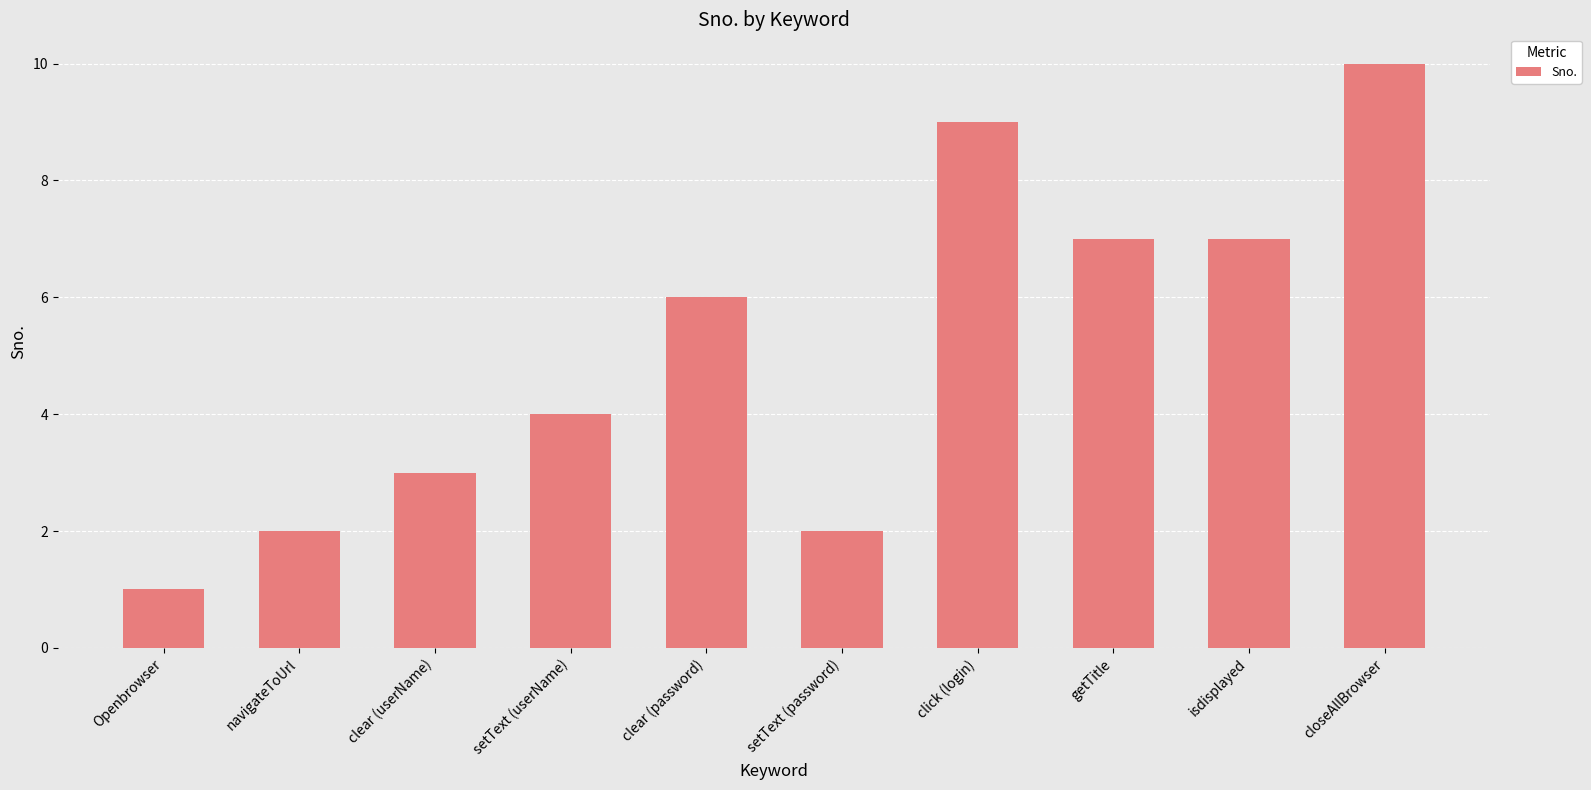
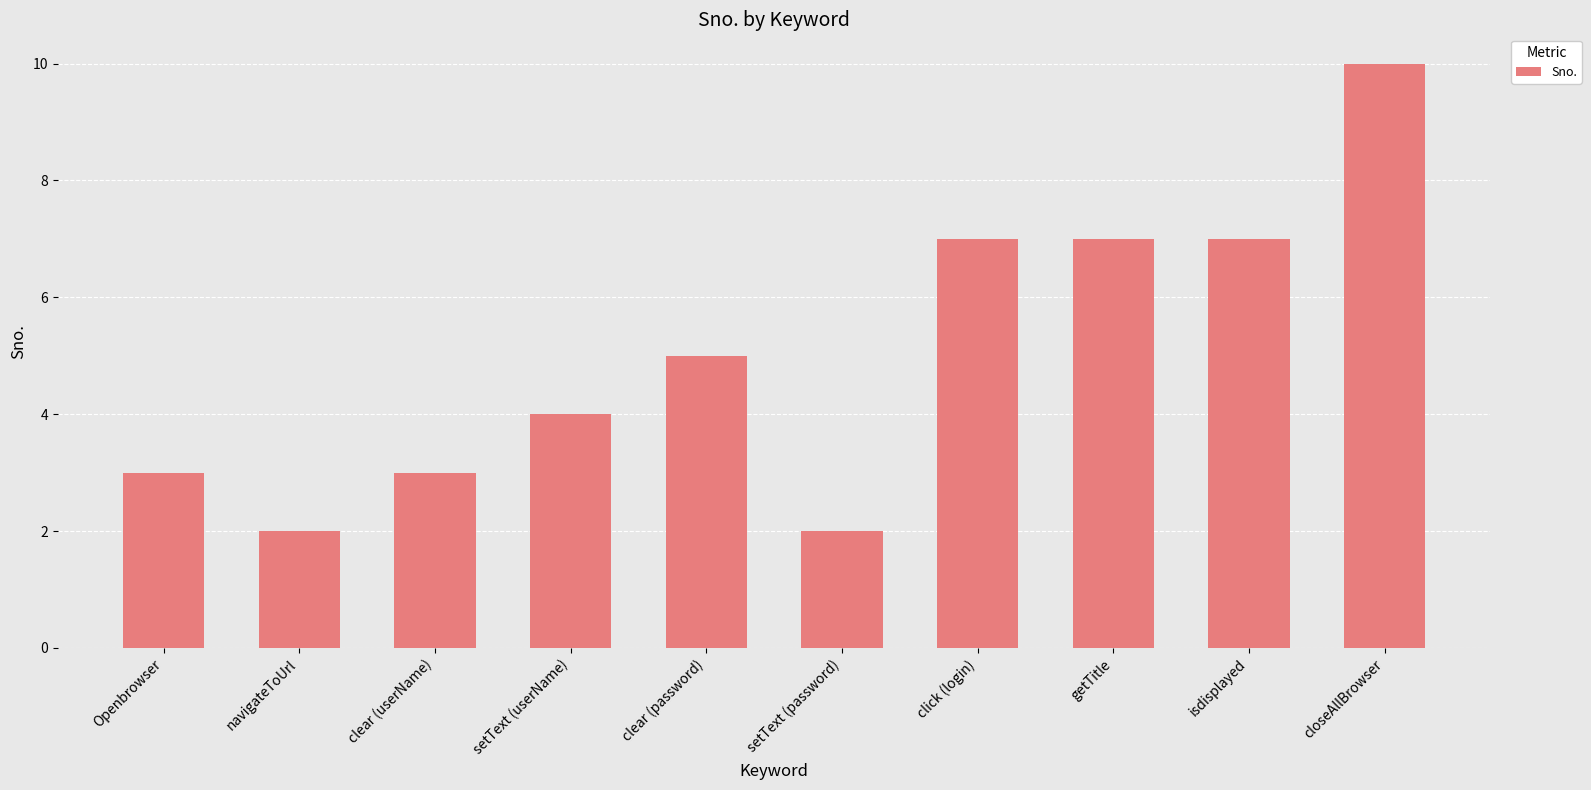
  {
-   "Openbrowser": 1,
+   "Openbrowser": 3,
    "navigateToUrl": 2,
    "clear (userName)": 3,
    "setText (userName)": 4,
-   "clear (password)": 6,
+   "clear (password)": 5,
    "setText (password)": 2,
-   "click (login)": 9,
+   "click (login)": 7,
    "getTitle": 7,
    "isdisplayed": 7,
    "closeAllBrowser": 10
  }
